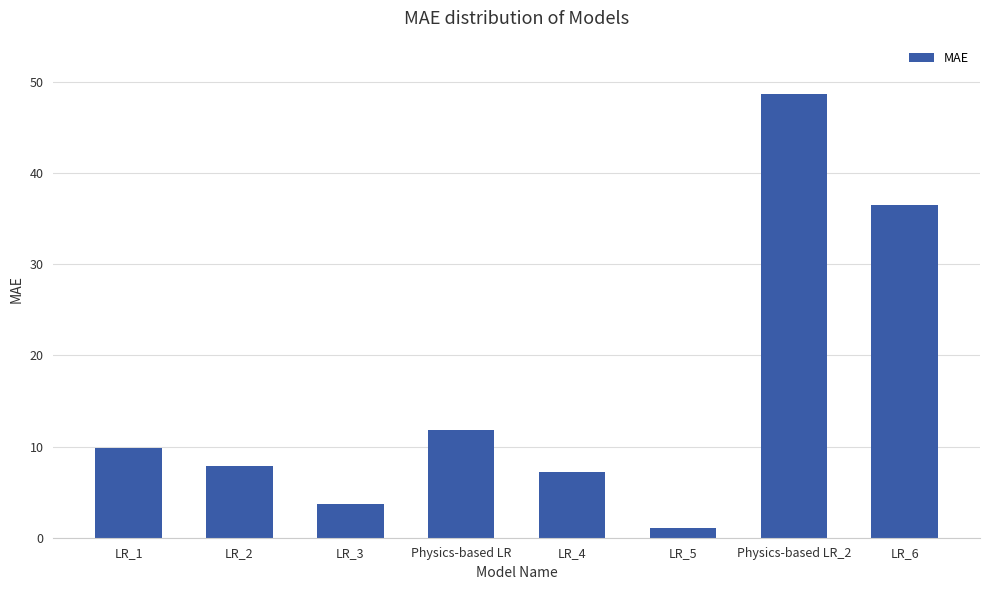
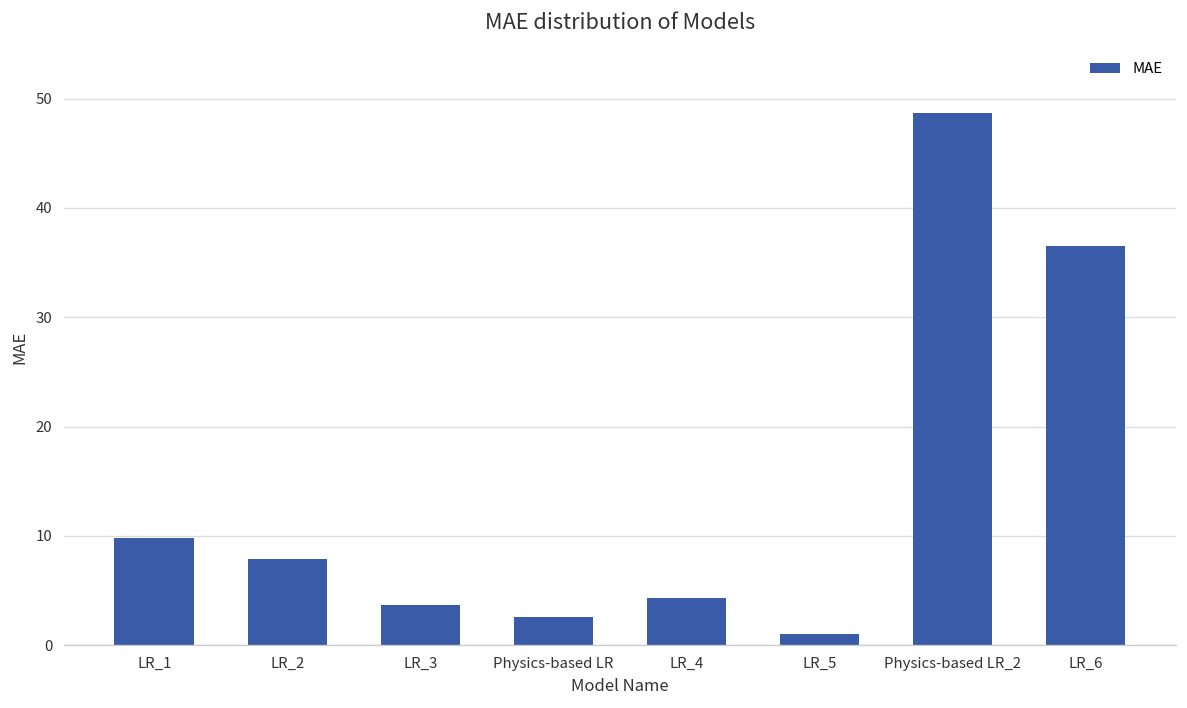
  {
    "LR_1": 10,
    "LR_2": 8,
    "LR_3": 4,
-   "Physics-based LR": 12,
-   "LR_4": 7,
+   "Physics-based LR": 3,
+   "LR_4": 4,
    "LR_5": 1,
    "Physics-based LR_2": 49,
    "LR_6": 37
  }
